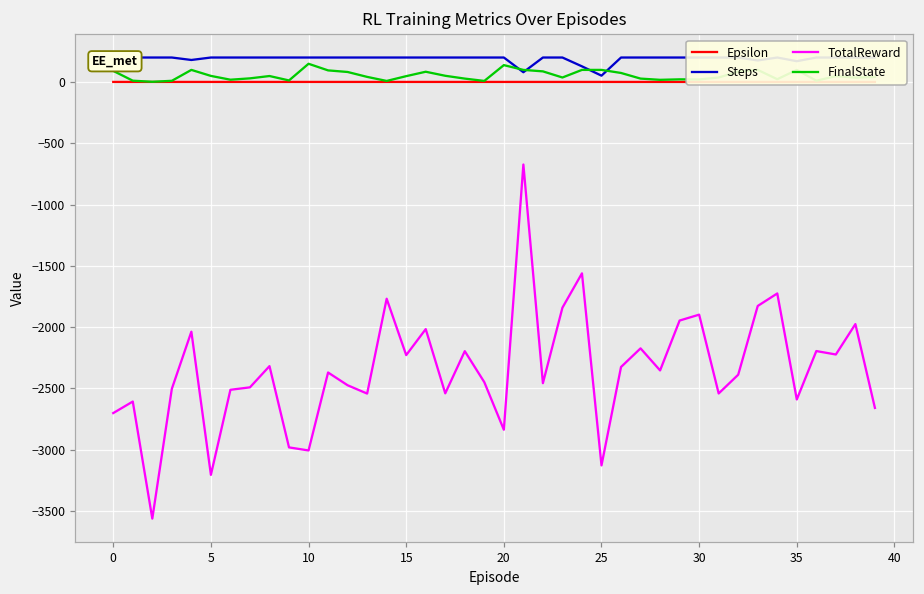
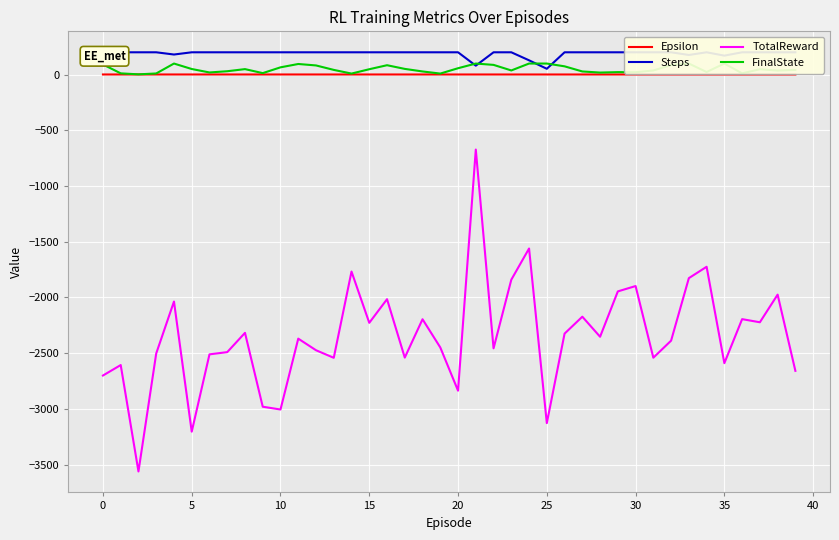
  {
    "Epsilon": {
      "0": 0,
      "5": 0,
      "10": 0,
      "15": 0,
      "20": 0,
      "25": 0,
      "35": 0
    },
    "Steps": {
      "5": 200,
      "10": 200,
      "15": 200,
      "20": 200,
      "25": 50
    },
    "TotalReward": {
      "0": -2700,
      "5": -3210,
      "10": -3010,
      "15": -2230,
      "20": -2840,
      "25": -3130,
      "30": -1900,
      "35": -2590
    },
    "FinalState": {
      "5": 50,
-     "10": 150,
+     "10": 70,
      "15": 50,
-     "20": 140,
+     "20": 60,
      "25": 100
    }
  }
